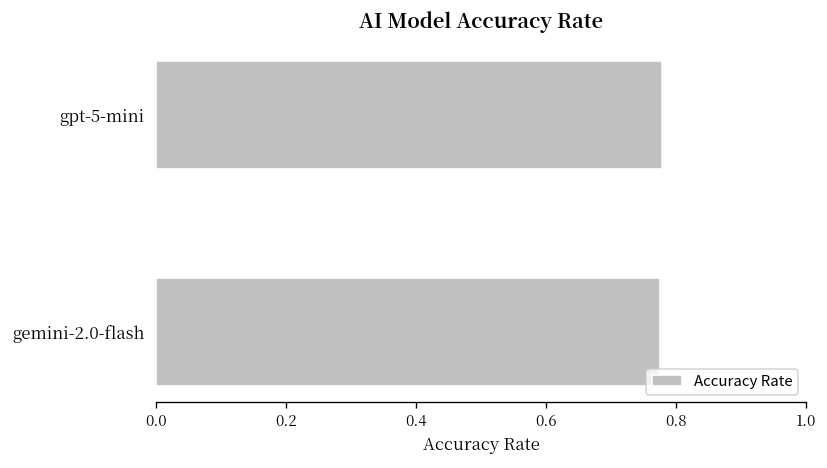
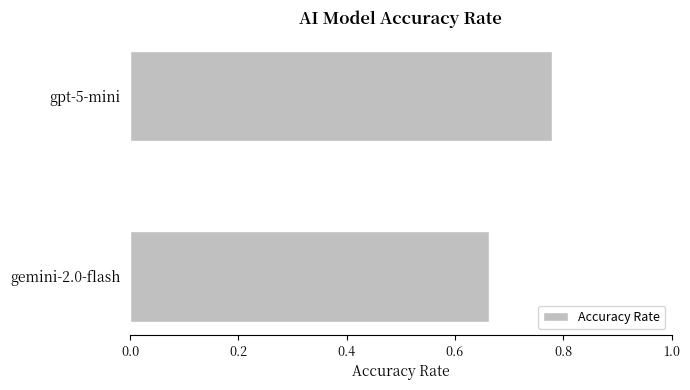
  {
    "gpt-5-mini": 0.78,
-   "gemini-2.0-flash": 0.78
+   "gemini-2.0-flash": 0.66
  }
